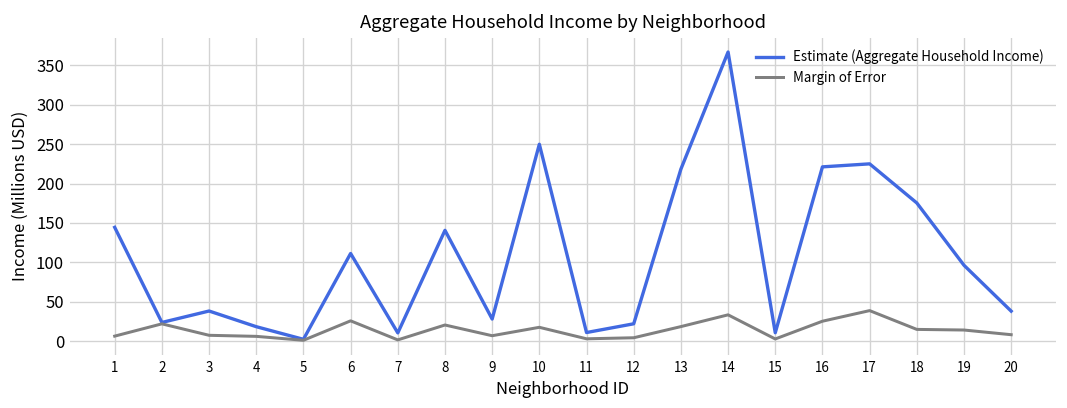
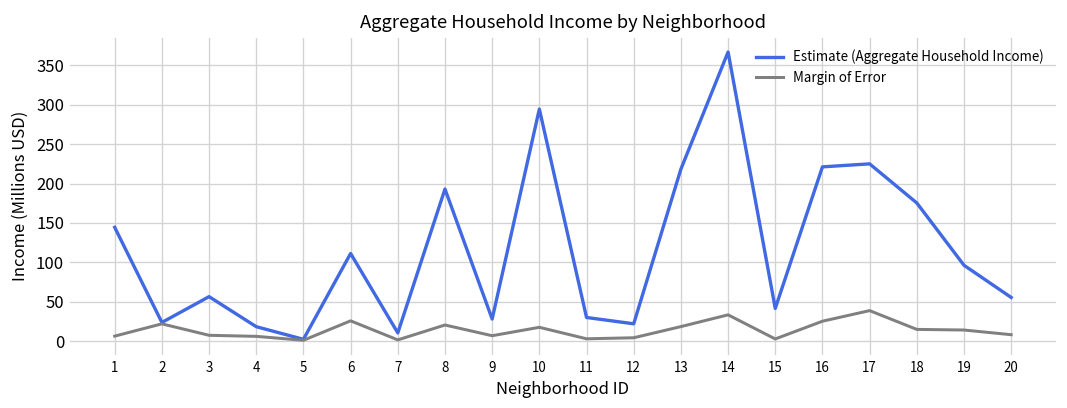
  {
    "Estimate (Aggregate Household Income)": {
      "1": 140,
-     "3": 40,
+     "3": 60,
      "4": 20,
      "6": 110,
      "7": 10,
-     "8": 140,
+     "8": 190,
      "9": 30,
-     "10": 250,
-     "11": 10,
+     "10": 290,
+     "11": 30,
      "12": 20,
      "13": 220,
      "14": 370,
-     "15": 10,
+     "15": 40,
      "16": 220,
      "17": 230,
      "18": 180,
      "19": 100,
-     "20": 40
+     "20": 60
    },
    "Margin of Error": {
      "1": 10,
      "3": 10,
      "4": 10,
      "6": 30,
      "7": 0,
      "8": 20,
      "9": 10,
      "10": 20,
      "11": 0,
      "12": 0,
      "13": 20,
      "14": 30,
      "15": 0,
      "16": 30,
      "17": 40,
      "18": 10,
      "19": 10,
      "20": 10
    }
  }
